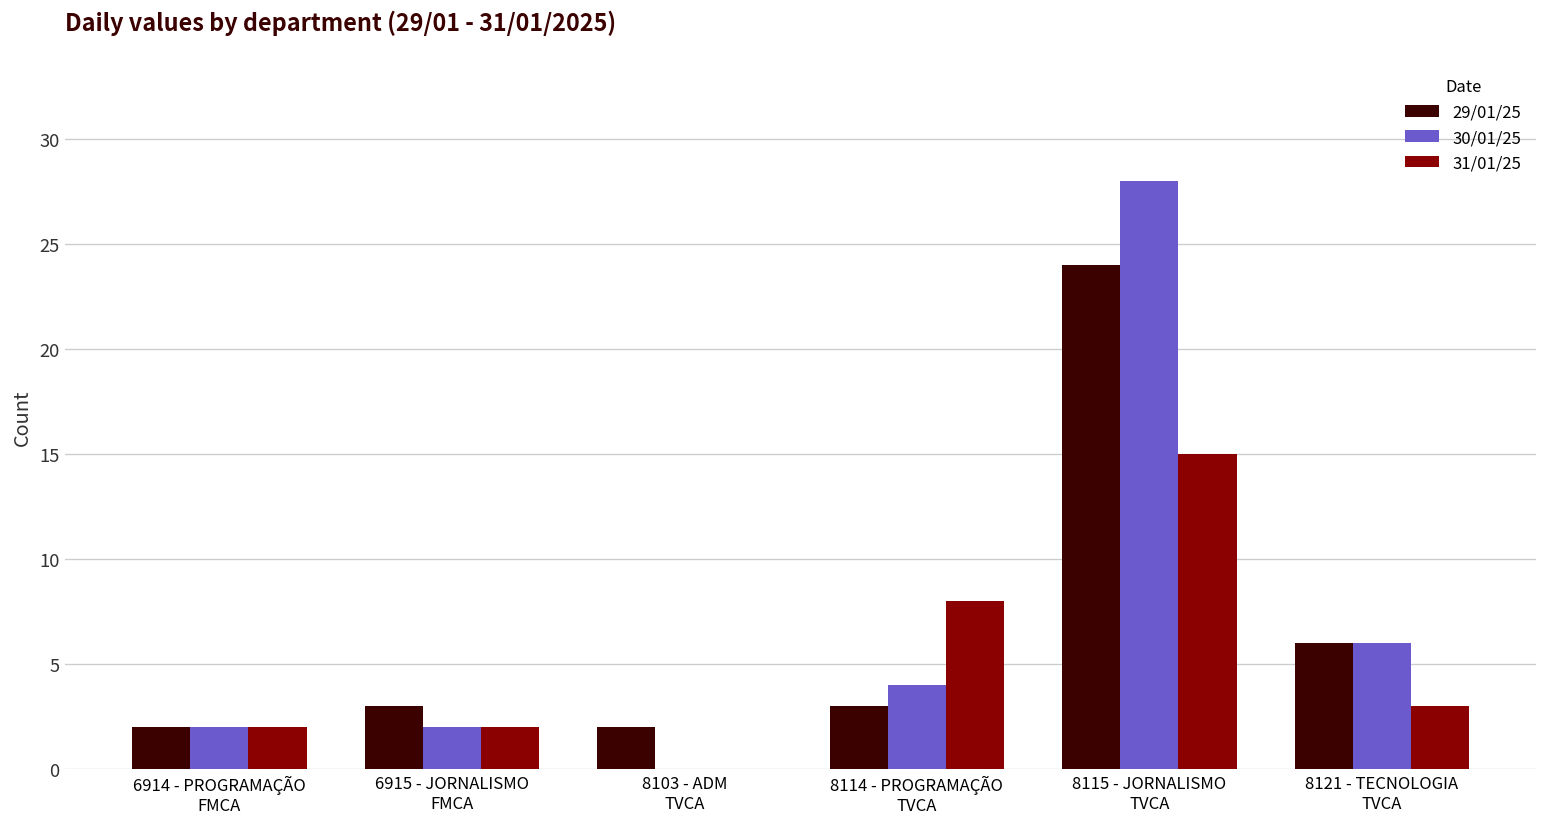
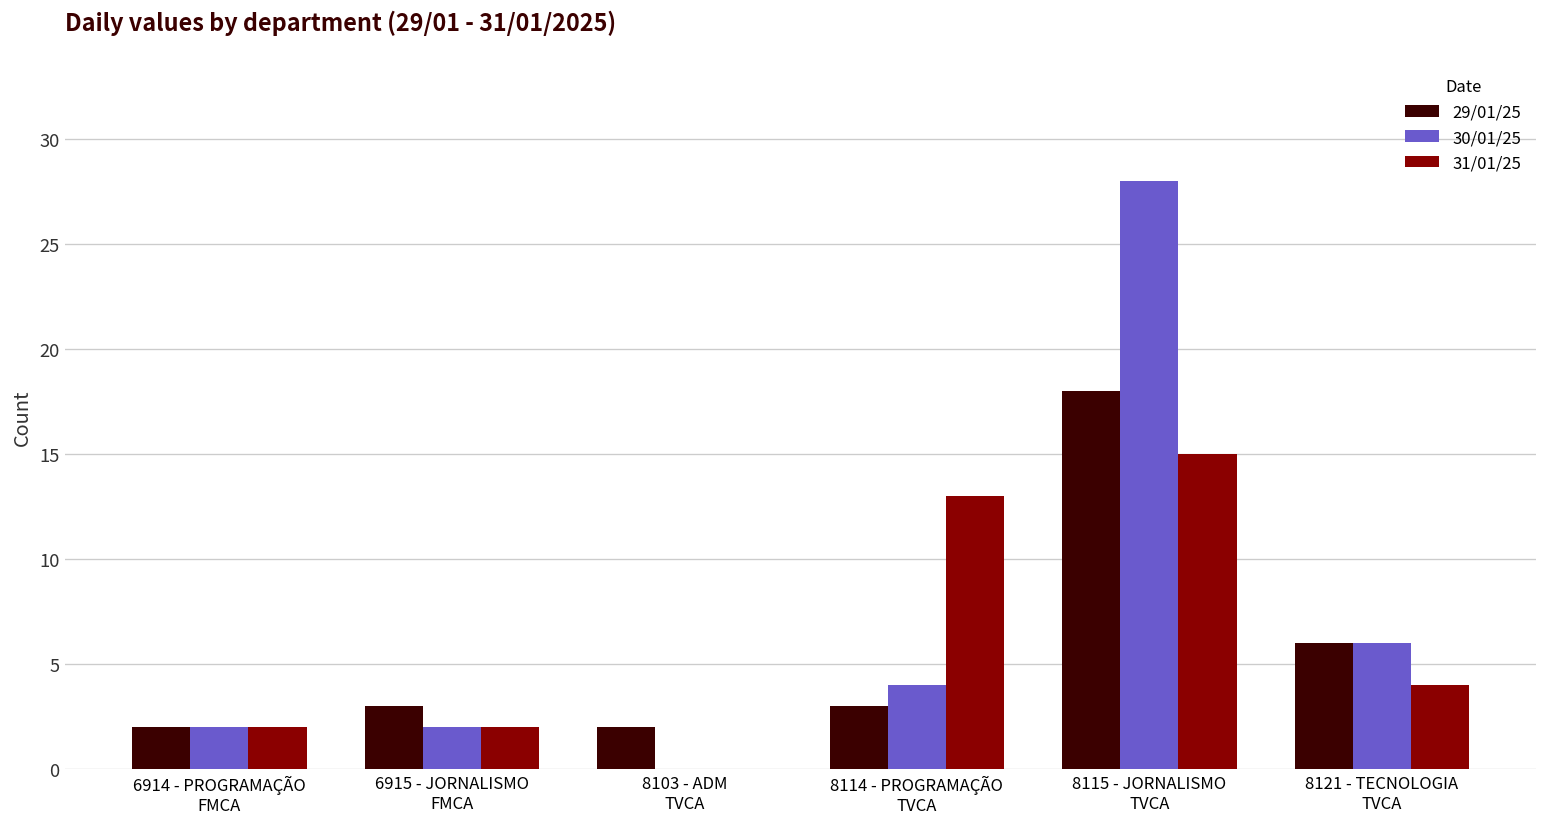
  {
    "29/01/25": {
      "6914 - PROGRAMAÇÃO FMCA": 2,
      "6915 - JORNALISMO FMCA": 3,
      "8103 - ADM TVCA": 2,
      "8114 - PROGRAMAÇÃO TVCA": 3,
-     "8115 - JORNALISMO TVCA": 24,
+     "8115 - JORNALISMO TVCA": 18,
      "8121 - TECNOLOGIA TVCA": 6
    },
    "30/01/25": {
      "6914 - PROGRAMAÇÃO FMCA": 2,
      "6915 - JORNALISMO FMCA": 2,
      "8103 - ADM TVCA": 0,
      "8114 - PROGRAMAÇÃO TVCA": 4,
      "8115 - JORNALISMO TVCA": 28,
      "8121 - TECNOLOGIA TVCA": 6
    },
    "31/01/25": {
      "6914 - PROGRAMAÇÃO FMCA": 2,
      "6915 - JORNALISMO FMCA": 2,
      "8103 - ADM TVCA": 0,
-     "8114 - PROGRAMAÇÃO TVCA": 8,
+     "8114 - PROGRAMAÇÃO TVCA": 13,
      "8115 - JORNALISMO TVCA": 15,
-     "8121 - TECNOLOGIA TVCA": 3
+     "8121 - TECNOLOGIA TVCA": 4
    }
  }
